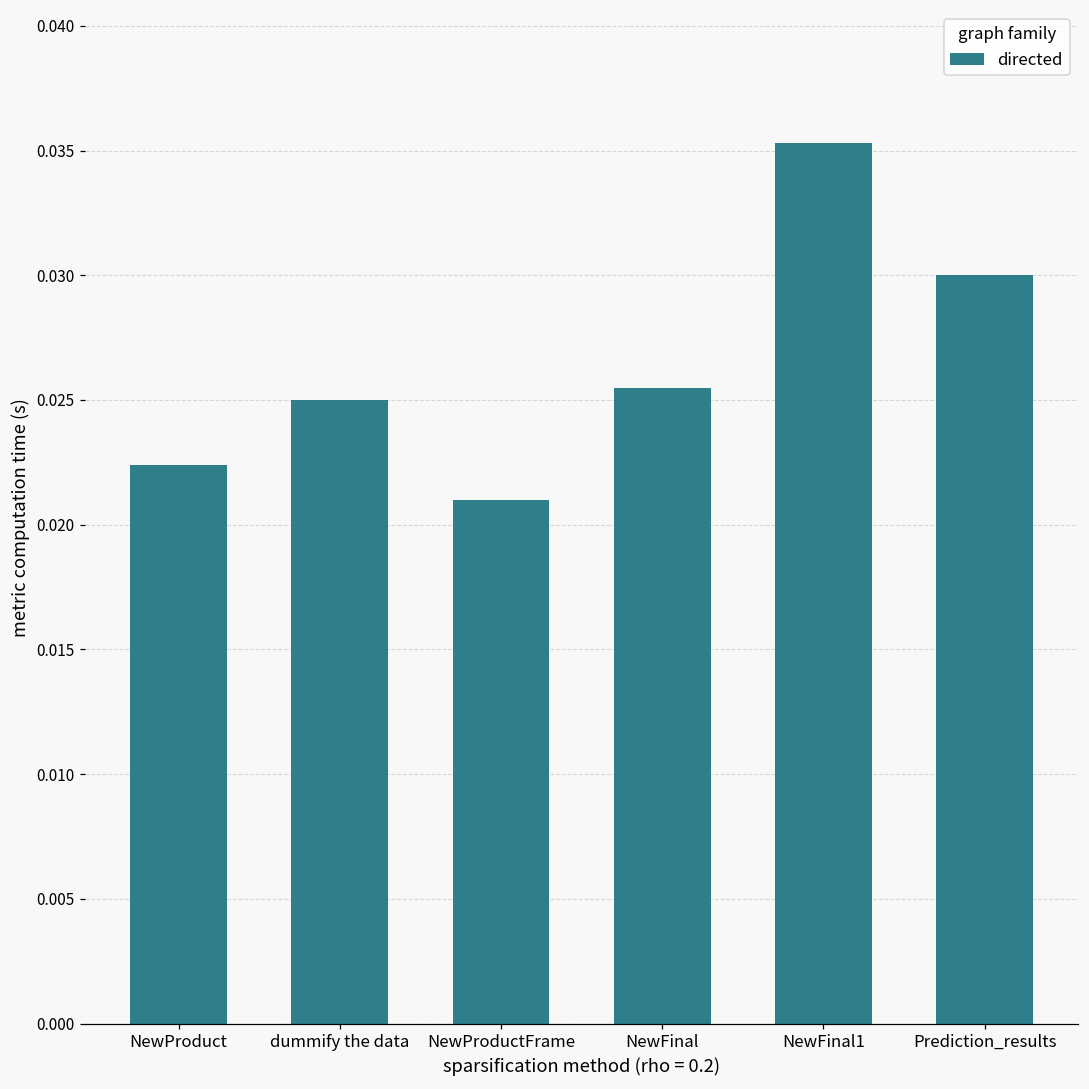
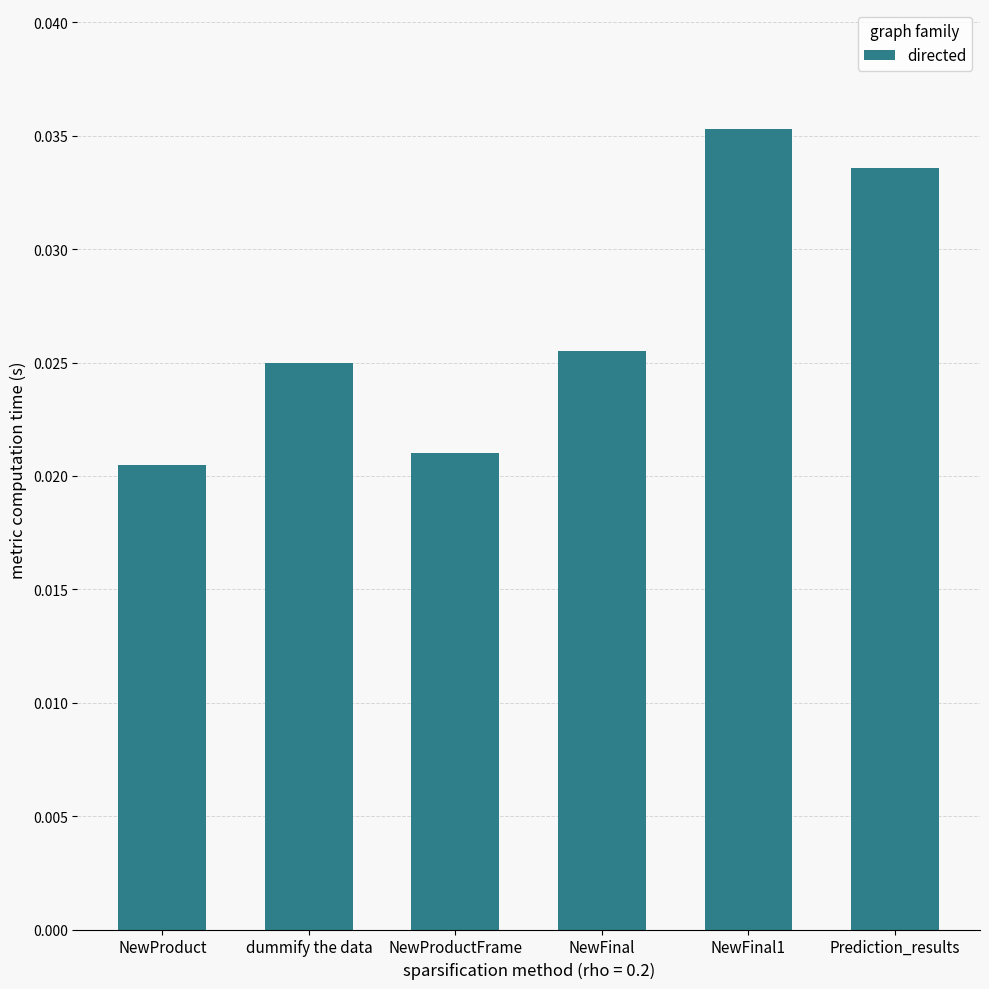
  {
-   "NewProduct": 0.0224,
+   "NewProduct": 0.0205,
    "dummify the data": 0.0250,
    "NewProductFrame": 0.0210,
    "NewFinal": 0.0255,
    "NewFinal1": 0.0353,
-   "Prediction_results": 0.0300
+   "Prediction_results": 0.0336
  }
